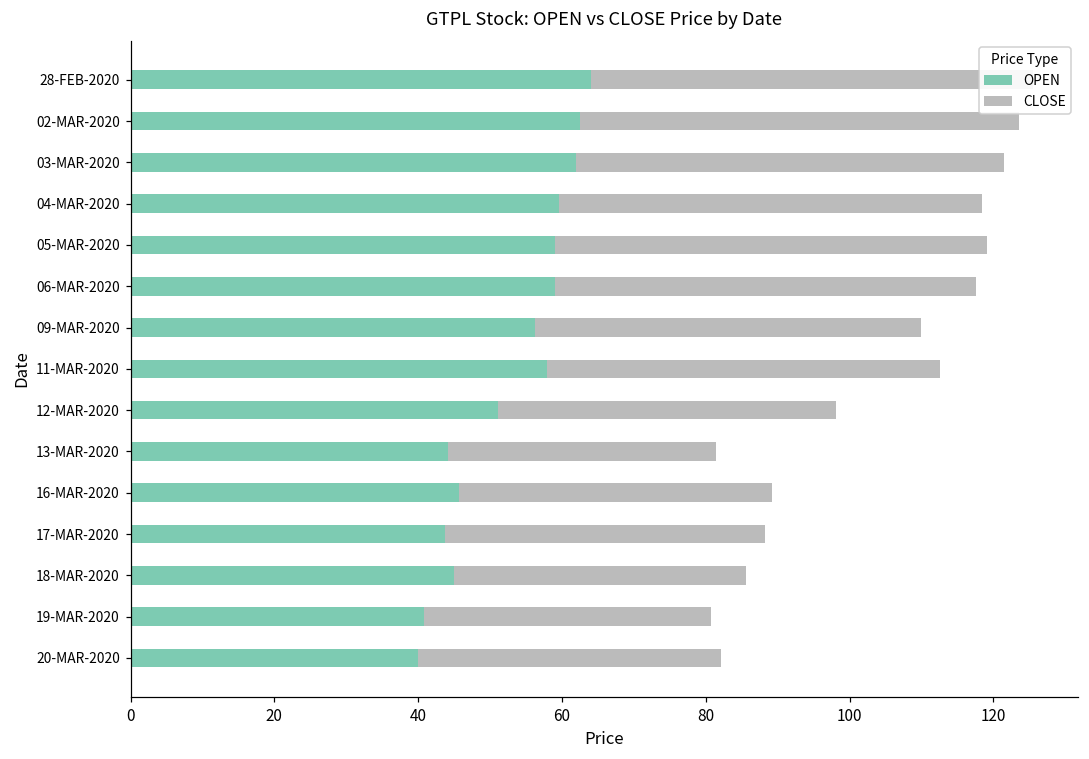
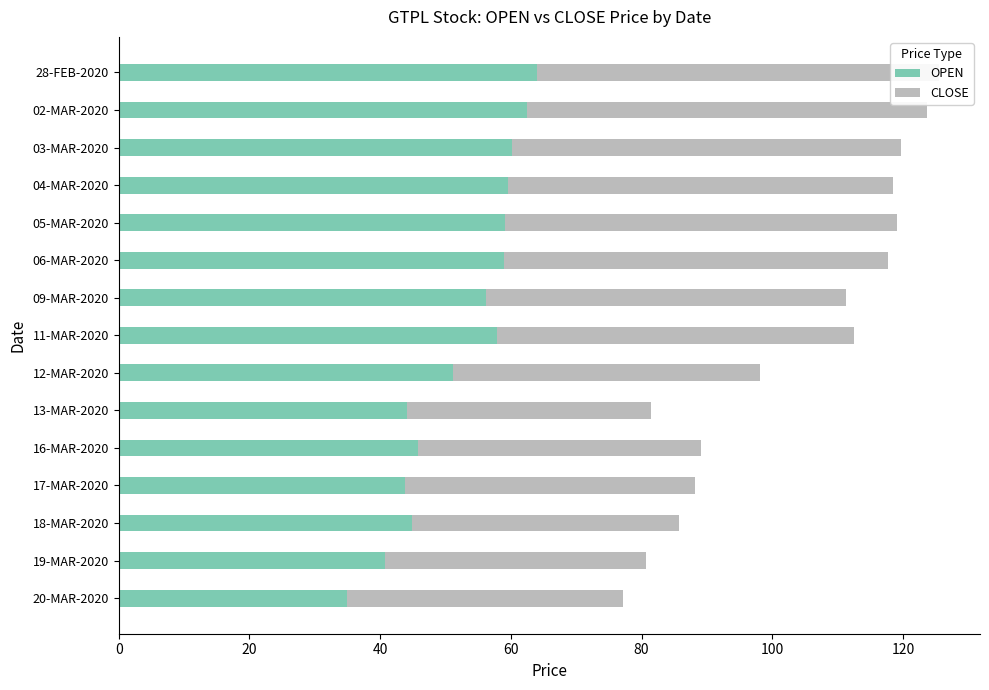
  {
    "OPEN": {
      "28-FEB-2020": 64,
      "02-MAR-2020": 63,
-     "03-MAR-2020": 62,
+     "03-MAR-2020": 60,
      "04-MAR-2020": 60,
      "05-MAR-2020": 59,
      "06-MAR-2020": 59,
      "09-MAR-2020": 56,
      "11-MAR-2020": 58,
      "12-MAR-2020": 51,
      "13-MAR-2020": 44,
      "16-MAR-2020": 46,
      "17-MAR-2020": 44,
      "18-MAR-2020": 45,
      "19-MAR-2020": 41,
-     "20-MAR-2020": 40
+     "20-MAR-2020": 35
    },
    "CLOSE": {
      "02-MAR-2020": 61,
      "03-MAR-2020": 59,
      "04-MAR-2020": 59,
      "05-MAR-2020": 60,
      "06-MAR-2020": 59,
-     "09-MAR-2020": 54,
+     "09-MAR-2020": 55,
      "11-MAR-2020": 55,
      "12-MAR-2020": 47,
      "13-MAR-2020": 37,
      "16-MAR-2020": 43,
      "17-MAR-2020": 44,
      "18-MAR-2020": 41,
      "19-MAR-2020": 40,
      "20-MAR-2020": 42
    }
  }
